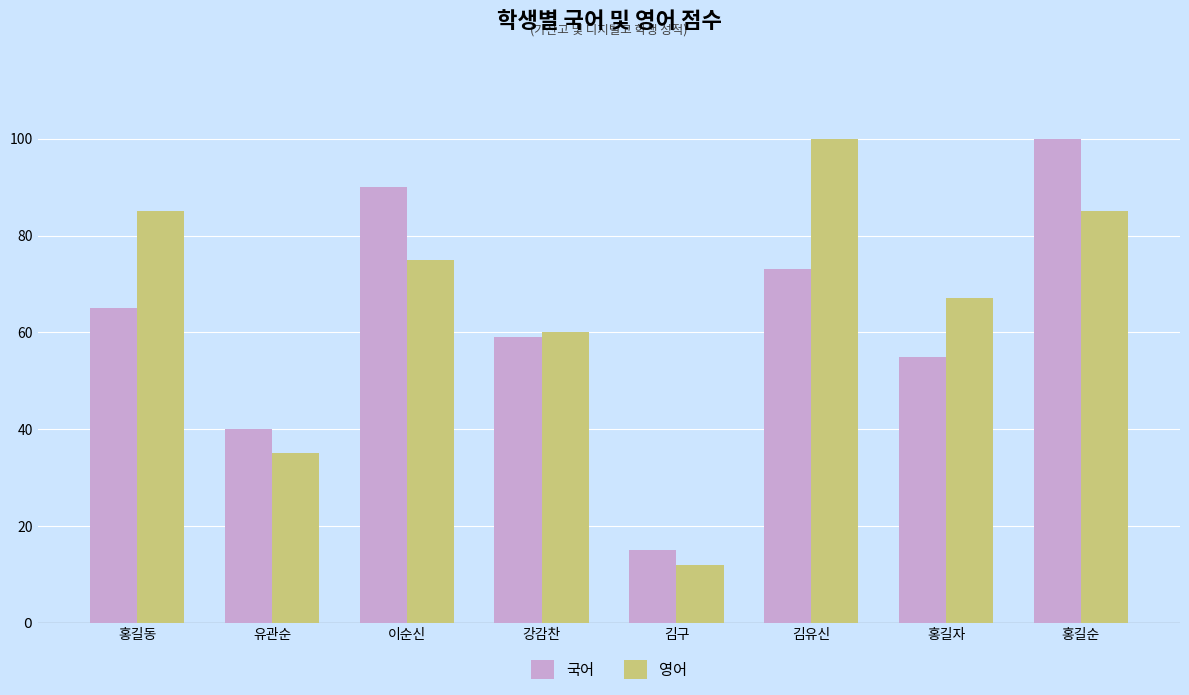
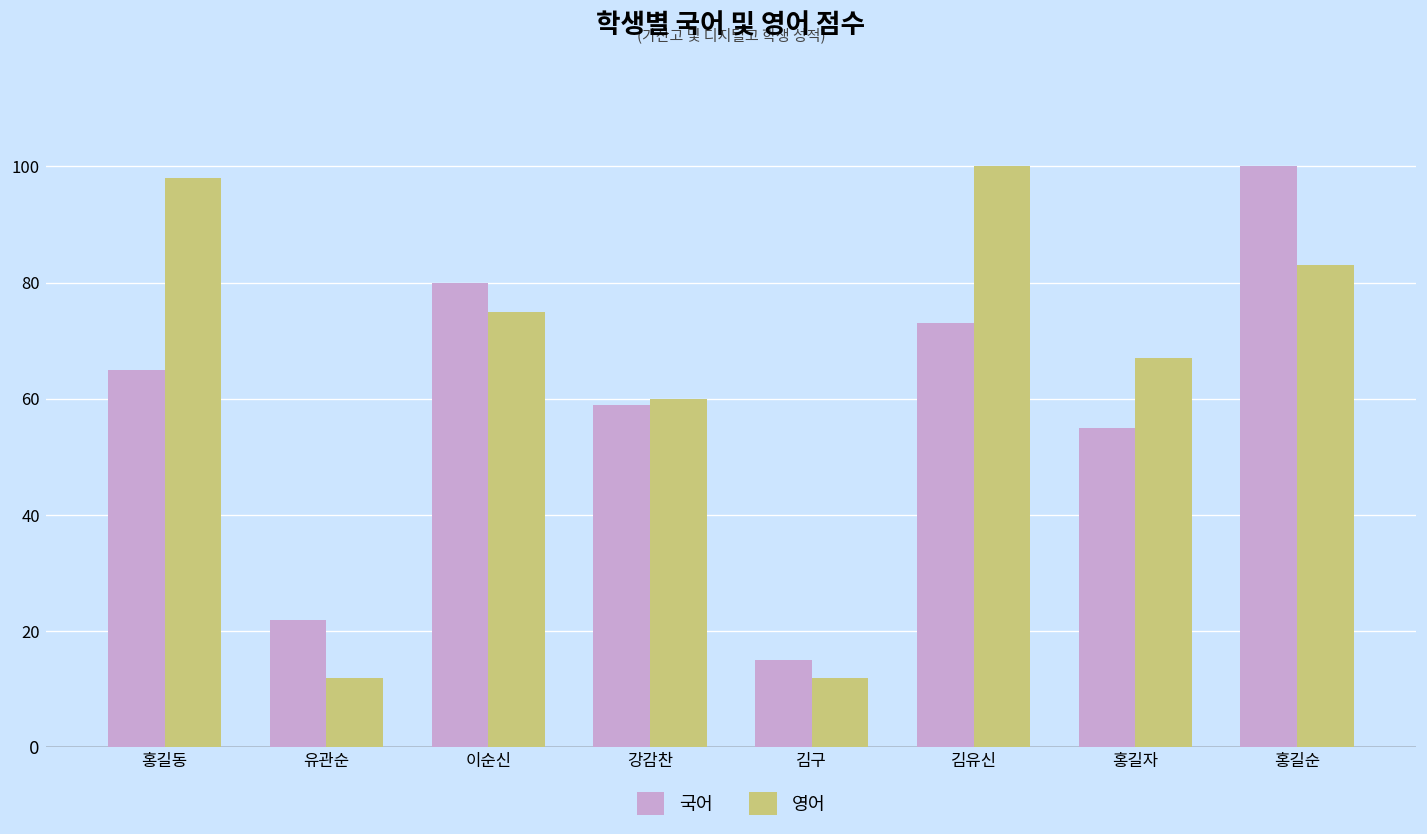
  {
    "국어": {
      "홍길동": 65,
-     "유관순": 40,
-     "이순신": 90,
+     "유관순": 22,
+     "이순신": 80,
      "강감찬": 59,
      "김구": 15,
      "김유신": 73,
      "홍길자": 55,
      "홍길순": 100
    },
    "영어": {
-     "홍길동": 85,
-     "유관순": 35,
+     "홍길동": 98,
+     "유관순": 12,
      "이순신": 75,
      "강감찬": 60,
      "김구": 12,
      "김유신": 100,
      "홍길자": 67,
-     "홍길순": 85
+     "홍길순": 83
    }
  }
